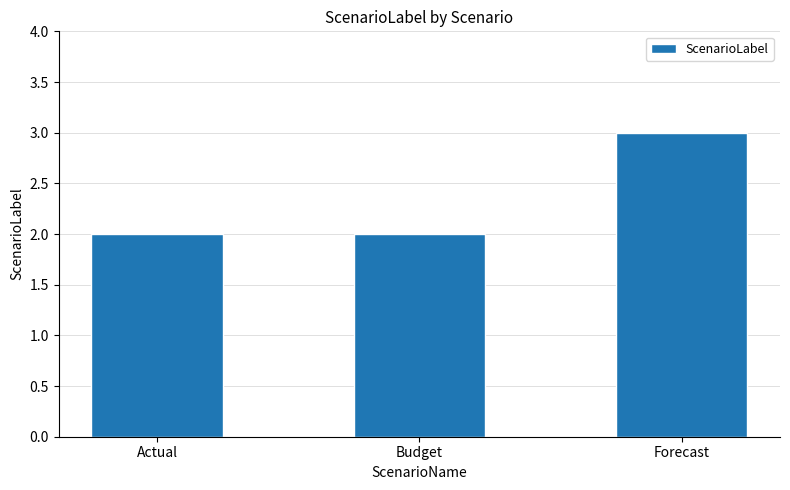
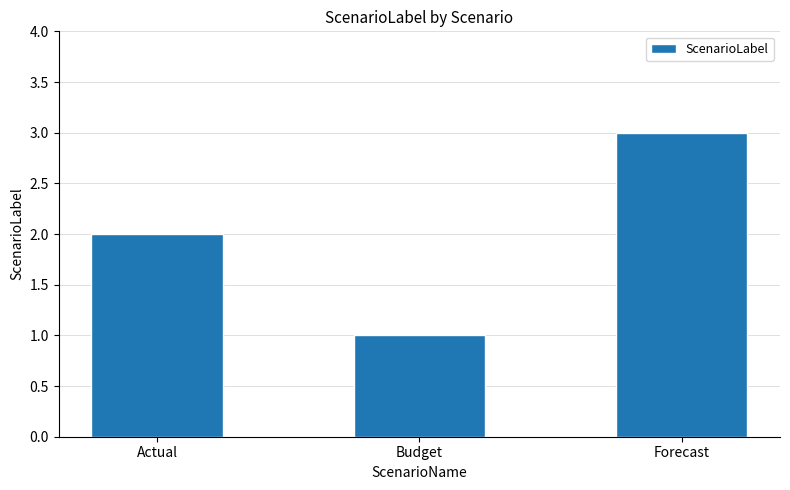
  {
    "Actual": 2,
-   "Budget": 2,
+   "Budget": 1,
    "Forecast": 3
  }
